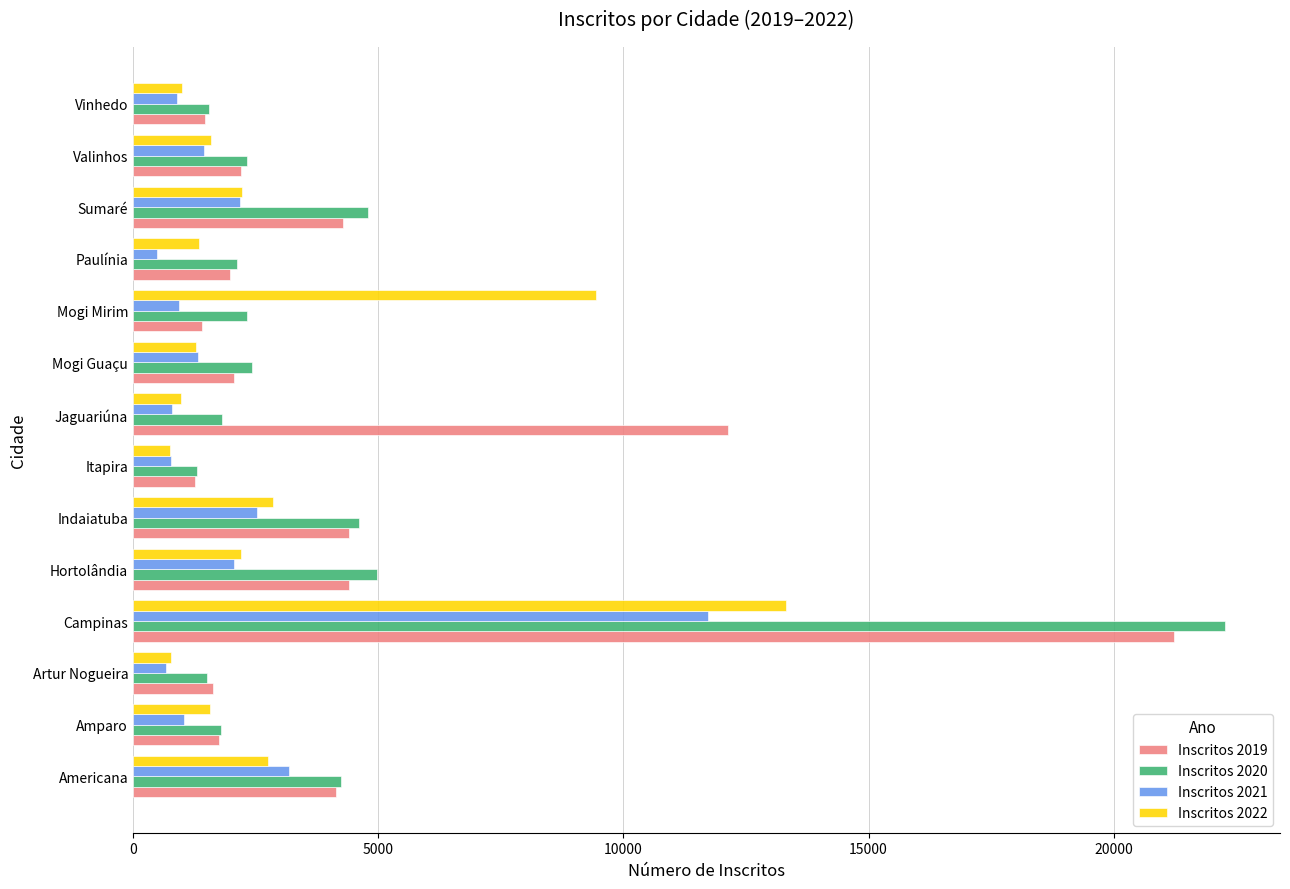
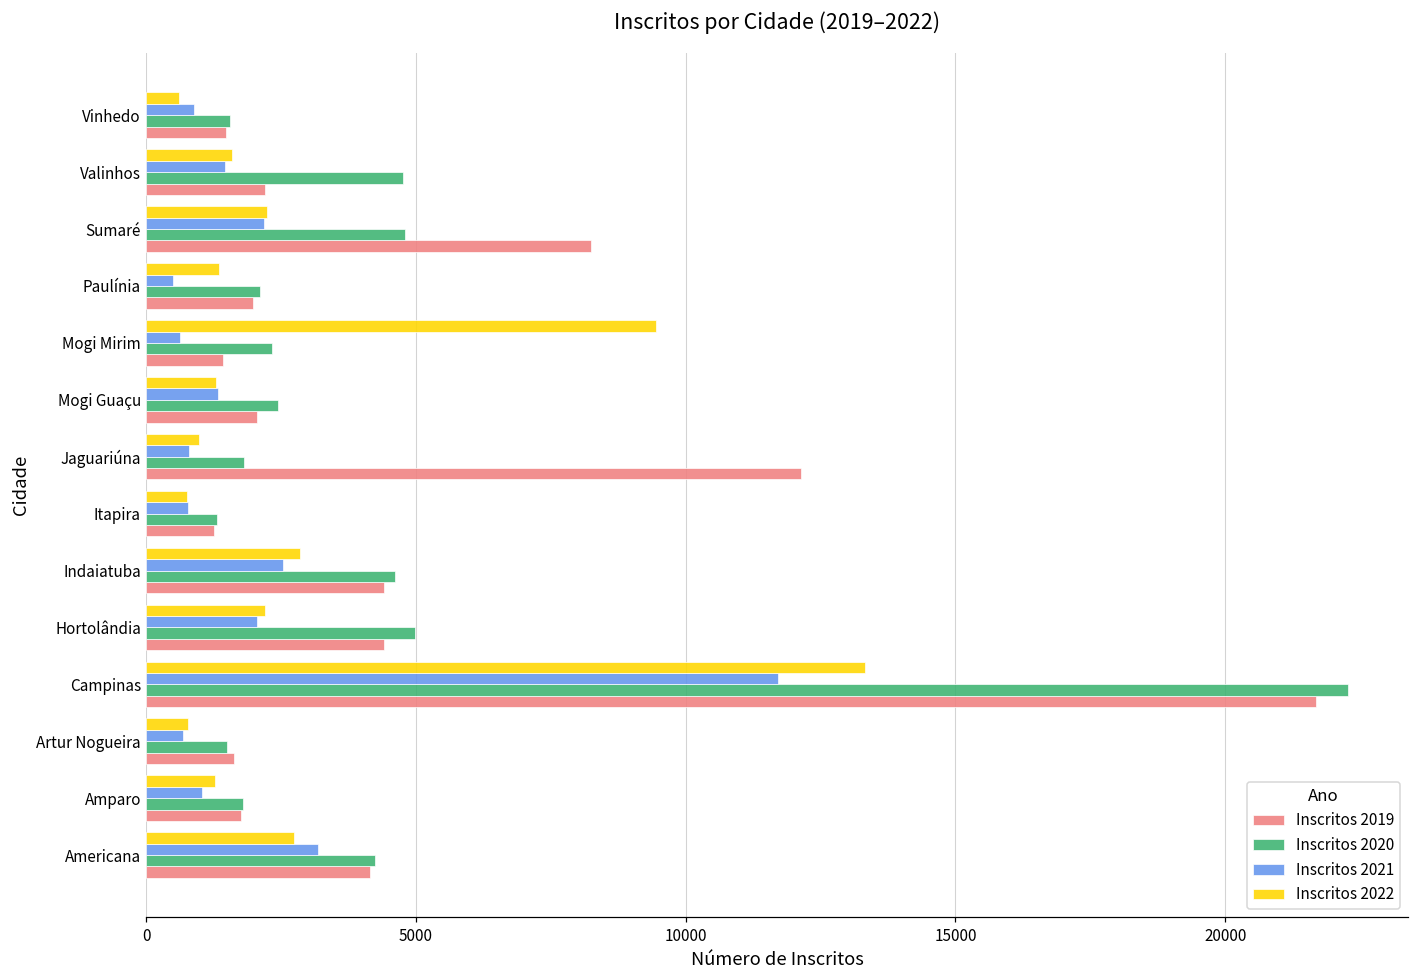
  {
    "Inscritos 2019": {
      "Vinhedo": 1500,
      "Valinhos": 2200,
-     "Sumaré": 4300,
+     "Sumaré": 8200,
      "Paulínia": 2000,
      "Mogi Mirim": 1400,
      "Mogi Guaçu": 2100,
      "Jaguariúna": 12100,
      "Itapira": 1300,
      "Indaiatuba": 4400,
      "Hortolândia": 4400,
-     "Campinas": 21200,
+     "Campinas": 21700,
      "Artur Nogueira": 1600,
      "Amparo": 1800,
      "Americana": 4100
    },
    "Inscritos 2020": {
      "Vinhedo": 1500,
-     "Valinhos": 2300,
+     "Valinhos": 4800,
      "Sumaré": 4800,
      "Paulínia": 2100,
      "Mogi Mirim": 2300,
      "Mogi Guaçu": 2400,
      "Jaguariúna": 1800,
      "Itapira": 1300,
      "Indaiatuba": 4600,
      "Hortolândia": 5000,
      "Campinas": 22300,
      "Artur Nogueira": 1500,
      "Amparo": 1800,
      "Americana": 4200
    },
    "Inscritos 2021": {
      "Vinhedo": 900,
      "Valinhos": 1500,
      "Sumaré": 2200,
      "Paulínia": 500,
-     "Mogi Mirim": 900,
+     "Mogi Mirim": 600,
      "Mogi Guaçu": 1300,
      "Jaguariúna": 800,
      "Itapira": 800,
      "Indaiatuba": 2500,
      "Hortolândia": 2100,
      "Campinas": 11700,
      "Artur Nogueira": 700,
      "Amparo": 1000,
      "Americana": 3200
    },
    "Inscritos 2022": {
-     "Vinhedo": 1000,
+     "Vinhedo": 600,
      "Valinhos": 1600,
      "Sumaré": 2200,
      "Paulínia": 1300,
      "Mogi Mirim": 9400,
      "Mogi Guaçu": 1300,
      "Jaguariúna": 1000,
      "Itapira": 700,
      "Indaiatuba": 2800,
      "Hortolândia": 2200,
      "Campinas": 13300,
      "Artur Nogueira": 800,
-     "Amparo": 1600,
+     "Amparo": 1300,
      "Americana": 2700
    }
  }
